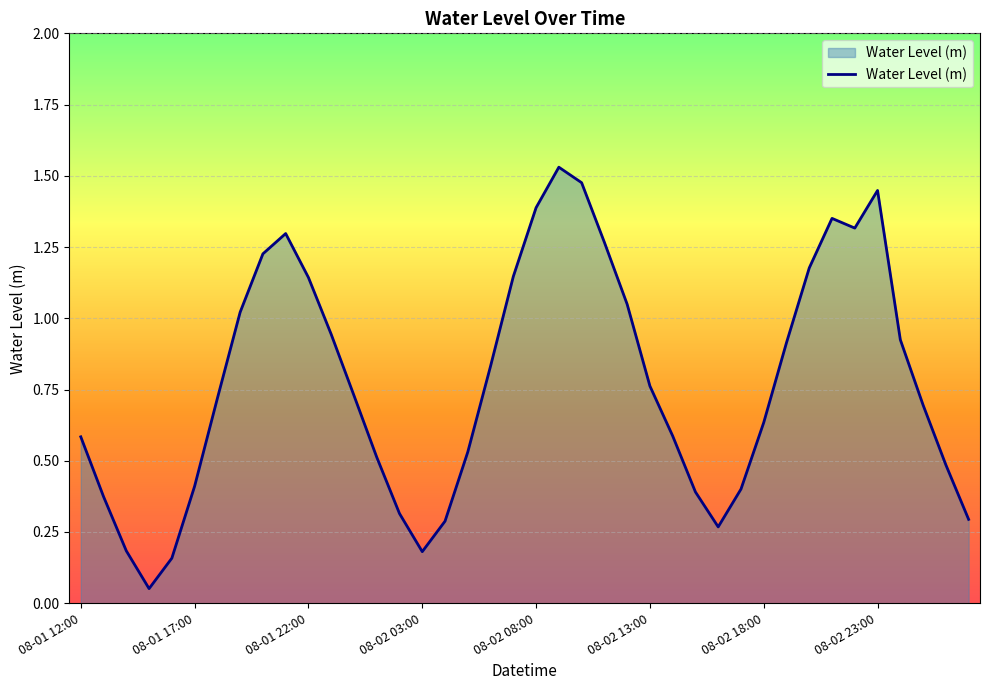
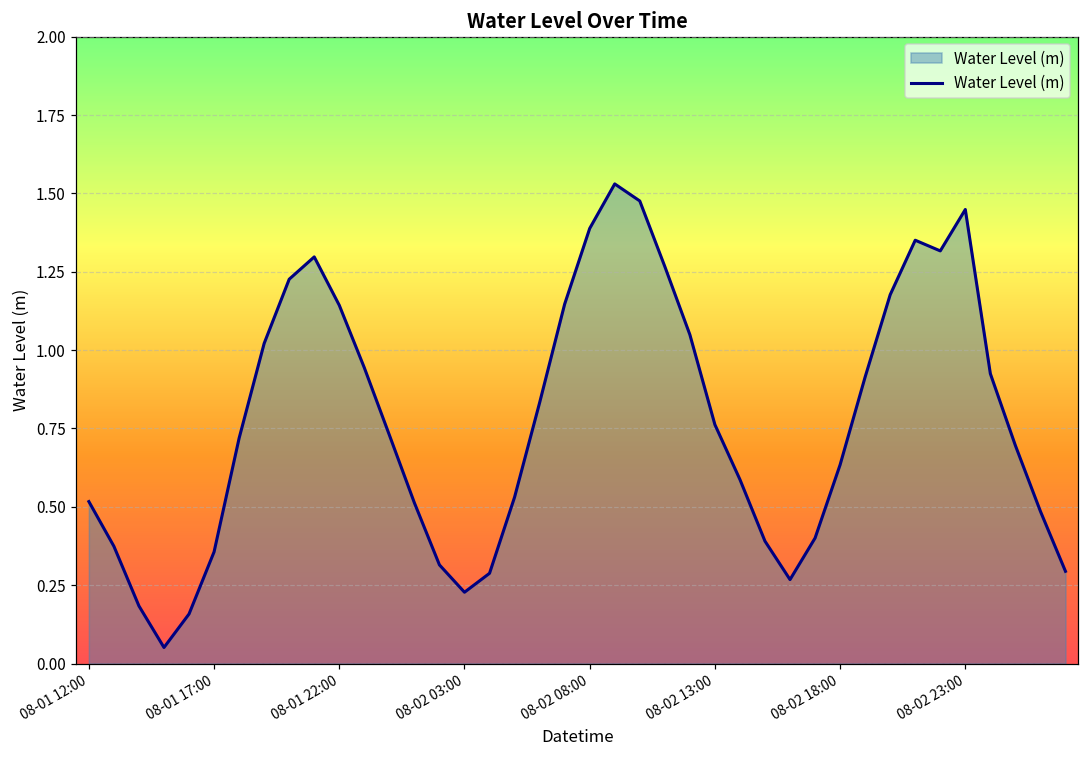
  {
-   "08-01 12:00": 0.58,
-   "08-01 17:00": 0.41,
+   "08-01 12:00": 0.52,
+   "08-01 17:00": 0.36,
    "08-01 22:00": 1.14,
-   "08-02 03:00": 0.18,
+   "08-02 03:00": 0.23,
    "08-02 08:00": 1.39,
    "08-02 13:00": 0.76,
    "08-02 18:00": 0.63,
    "08-02 23:00": 1.45
  }
